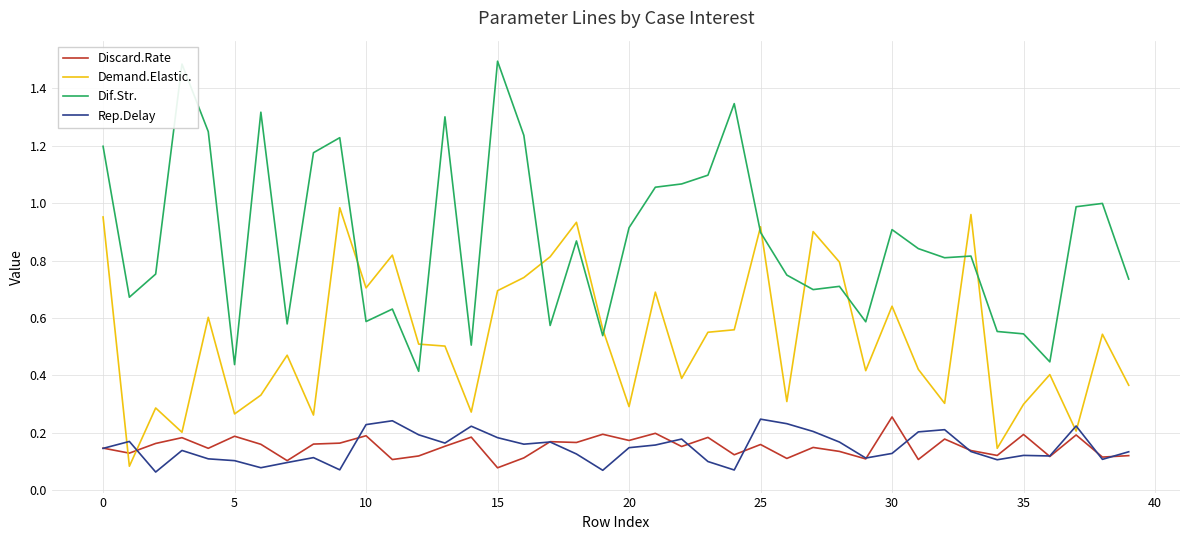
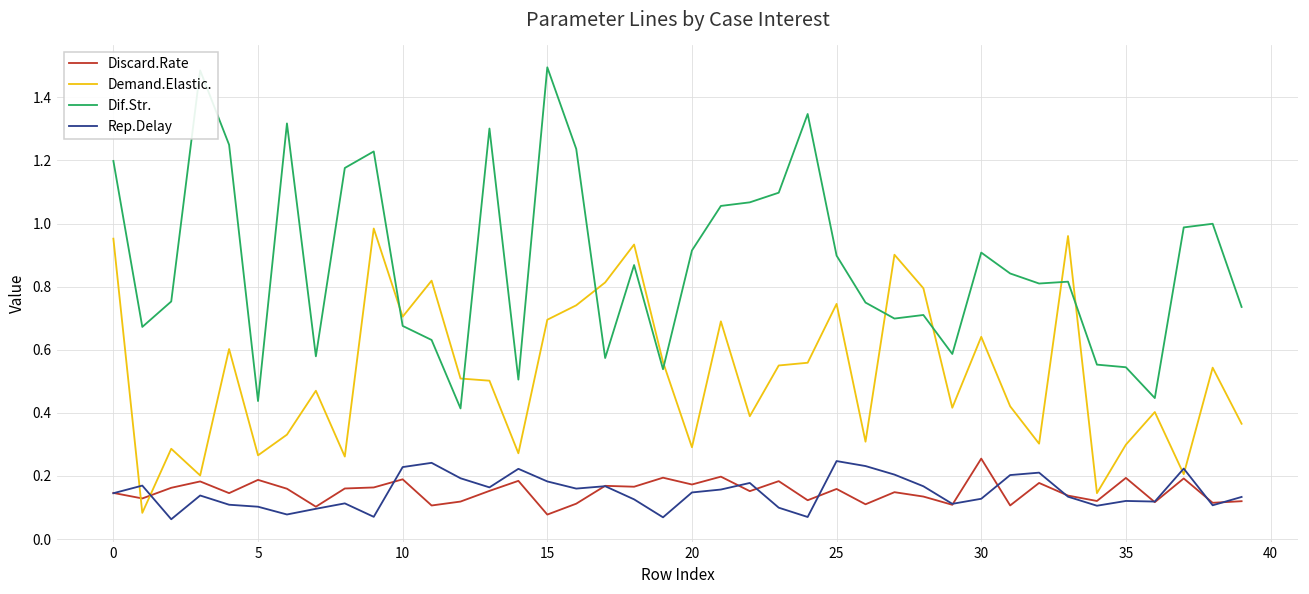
  {
    "Discard.Rate": {
      "5": 0.19,
      "10": 0.19,
      "15": 0.08,
      "20": 0.17,
      "25": 0.16,
      "30": 0.25,
      "35": 0.19
    },
    "Demand.Elastic.": {
      "0": 0.95,
      "5": 0.27,
      "10": 0.70,
      "15": 0.70,
      "20": 0.29,
-     "25": 0.92,
+     "25": 0.75,
      "30": 0.64,
      "35": 0.30
    },
    "Dif.Str.": {
      "0": 1.20,
      "5": 0.44,
-     "10": 0.59,
+     "10": 0.68,
      "15": 1.50,
      "20": 0.91,
      "25": 0.90,
      "30": 0.91,
      "35": 0.54
    },
    "Rep.Delay": {
      "5": 0.10,
      "10": 0.23,
      "15": 0.18,
      "20": 0.15,
      "25": 0.25,
      "30": 0.13,
      "35": 0.12
    }
  }
